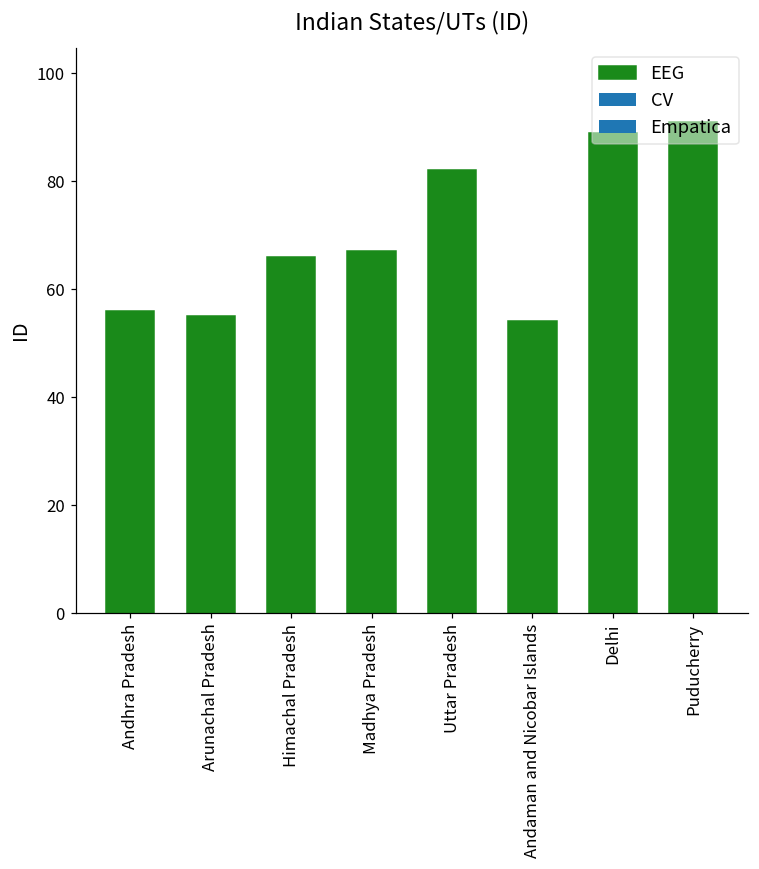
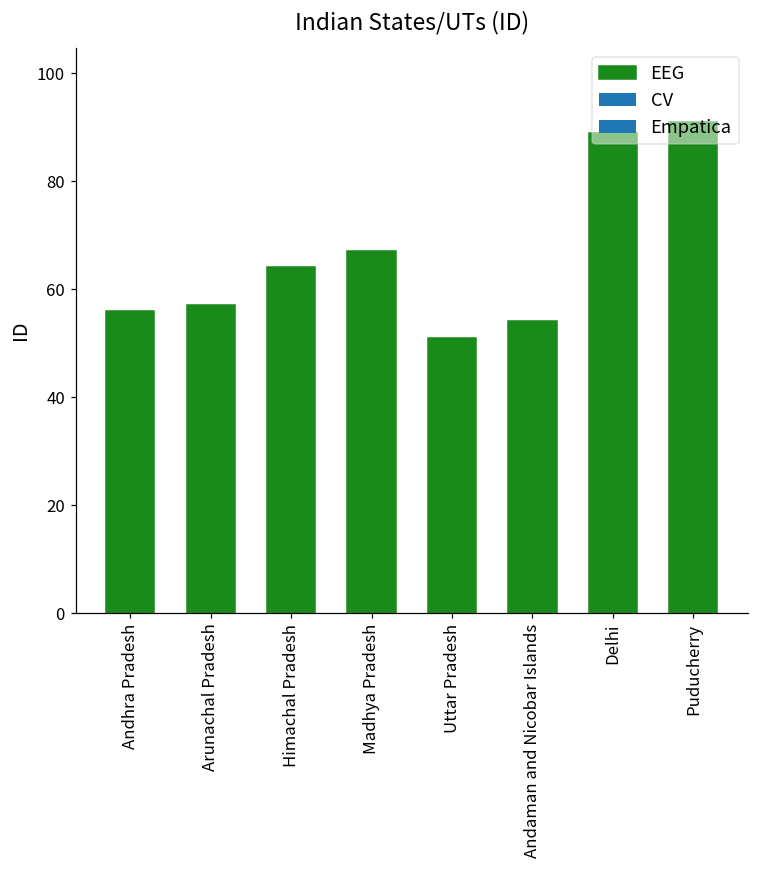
  {
    "Andhra Pradesh": 56,
-   "Arunachal Pradesh": 55,
-   "Himachal Pradesh": 66,
+   "Arunachal Pradesh": 57,
+   "Himachal Pradesh": 64,
    "Madhya Pradesh": 67,
-   "Uttar Pradesh": 82,
+   "Uttar Pradesh": 51,
    "Andaman and Nicobar Islands": 54
  }
